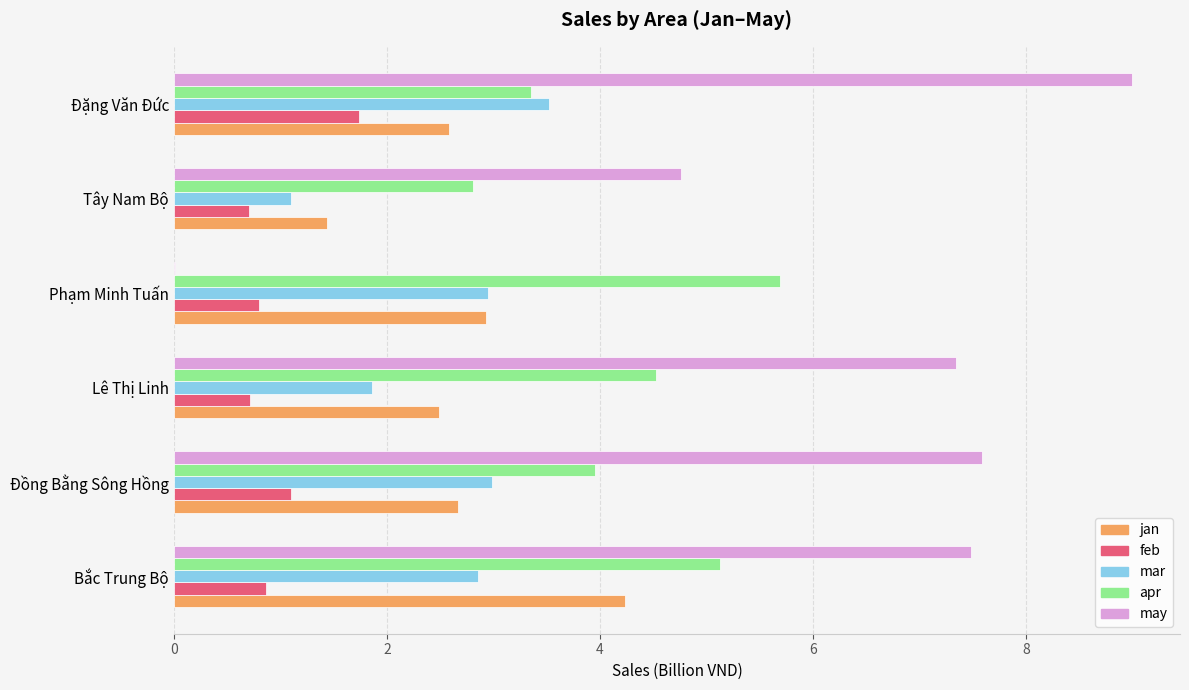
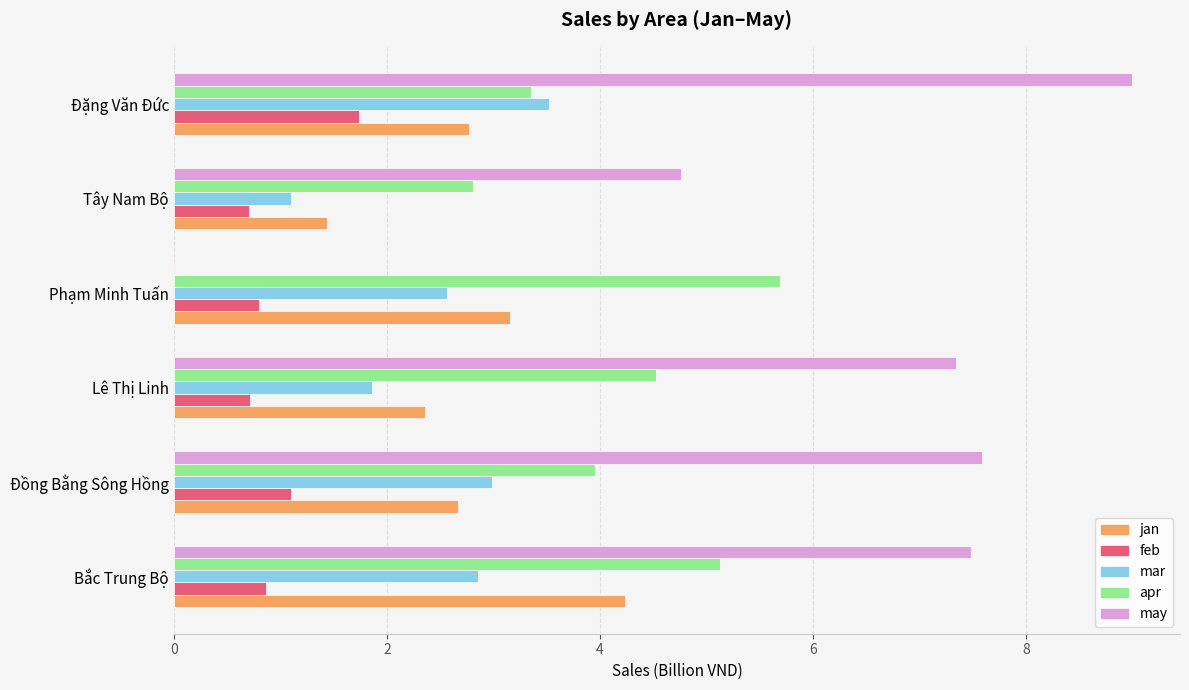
  {
    "jan": {
-     "Đặng Văn Đức": 2.58,
+     "Đặng Văn Đức": 2.77,
      "Tây Nam Bộ": 1.43,
-     "Phạm Minh Tuấn": 2.93,
-     "Lê Thị Linh": 2.49,
+     "Phạm Minh Tuấn": 3.15,
+     "Lê Thị Linh": 2.36,
      "Đồng Bằng Sông Hồng": 2.67,
      "Bắc Trung Bộ": 4.23
    },
    "feb": {
      "Đặng Văn Đức": 1.73,
      "Tây Nam Bộ": 0.71,
      "Phạm Minh Tuấn": 0.80,
      "Lê Thị Linh": 0.72,
      "Đồng Bằng Sông Hồng": 1.10,
      "Bắc Trung Bộ": 0.86
    },
    "mar": {
      "Đặng Văn Đức": 3.52,
      "Tây Nam Bộ": 1.10,
-     "Phạm Minh Tuấn": 2.95,
+     "Phạm Minh Tuấn": 2.56,
      "Lê Thị Linh": 1.86,
      "Đồng Bằng Sông Hồng": 2.98,
      "Bắc Trung Bộ": 2.85
    },
    "apr": {
      "Đặng Văn Đức": 3.35,
      "Tây Nam Bộ": 2.81,
      "Phạm Minh Tuấn": 5.69,
      "Lê Thị Linh": 4.53,
      "Đồng Bằng Sông Hồng": 3.96,
      "Bắc Trung Bộ": 5.13
    },
    "may": {
      "Đặng Văn Đức": 9.00,
      "Tây Nam Bộ": 4.76,
      "Lê Thị Linh": 7.34,
      "Đồng Bằng Sông Hồng": 7.59,
      "Bắc Trung Bộ": 7.49
    }
  }
